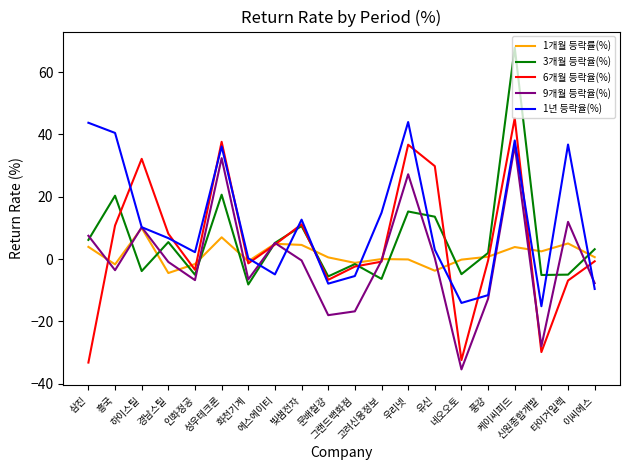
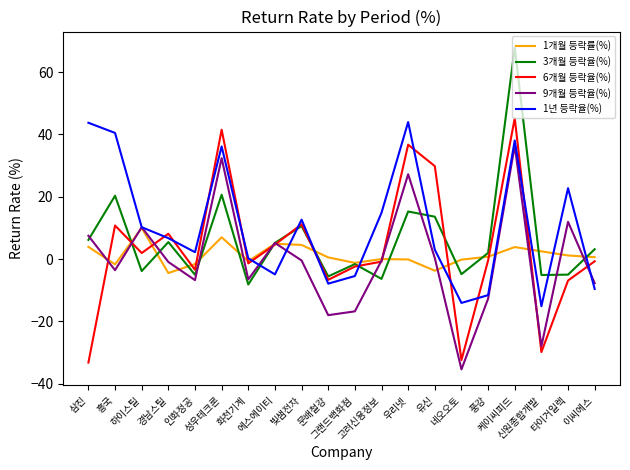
  {
    "1개월 등락률(%)": {
      "삼진": 4,
      "흥국": -2,
      "경남스틸": -4,
      "인화정공": -2,
      "성우테크론": 7,
      "빛샘전자": 5,
      "문배철강": 1,
      "우리넷": 0,
      "유신": -4,
      "네오오토": 0,
      "풍강": 1,
      "케이씨피드": 4,
      "신원종합개발": 2,
-     "타이거일렉": 5,
+     "타이거일렉": 1,
      "이씨에스": 1
    },
    "3개월 등락율(%)": {
      "삼진": 6,
      "흥국": 20,
      "하이스틸": -4,
      "경남스틸": 5,
      "인화정공": -5,
      "성우테크론": 21,
      "화천기계": -8,
      "문배철강": -6,
      "고려신용정보": -6,
      "우리넷": 15,
      "유신": 14,
      "네오오토": -5,
      "풍강": 2,
      "신원종합개발": -5,
      "타이거일렉": -5,
      "이씨에스": 3
    },
    "6개월 등락율(%)": {
      "삼진": -33,
      "흥국": 11,
-     "하이스틸": 32,
+     "하이스틸": 2,
      "경남스틸": 8,
      "인화정공": -3,
-     "성우테크론": 38,
+     "성우테크론": 42,
      "문배철강": -7,
      "우리넷": 37,
      "유신": 30,
      "네오오토": -32,
      "풍강": 0,
      "신원종합개발": -30,
      "타이거일렉": -7,
      "이씨에스": -1
    },
    "9개월 등락율(%)": {
      "삼진": 7,
      "흥국": -4,
      "경남스틸": -1,
      "인화정공": -7,
      "성우테크론": 32,
      "화천기계": -7,
      "빛샘전자": 0,
      "문배철강": -18,
      "그랜드백화점": -17,
      "우리넷": 27,
      "유신": 0,
      "네오오토": -35,
      "풍강": -13,
      "케이씨피드": 36,
      "신원종합개발": -28,
      "타이거일렉": 12,
      "이씨에스": -8
    },
    "1년 등락율(%)": {
      "삼진": 44,
      "흥국": 40,
      "경남스틸": 7,
      "인화정공": 2,
      "성우테크론": 36,
      "화천기계": 0,
      "에스에이티": -5,
      "빛샘전자": 13,
      "문배철강": -8,
      "그랜드백화점": -5,
      "고려신용정보": 15,
      "우리넷": 44,
      "유신": 3,
      "네오오토": -14,
      "풍강": -12,
      "케이씨피드": 38,
      "신원종합개발": -15,
-     "타이거일렉": 37,
+     "타이거일렉": 23,
      "이씨에스": -10
    }
  }
